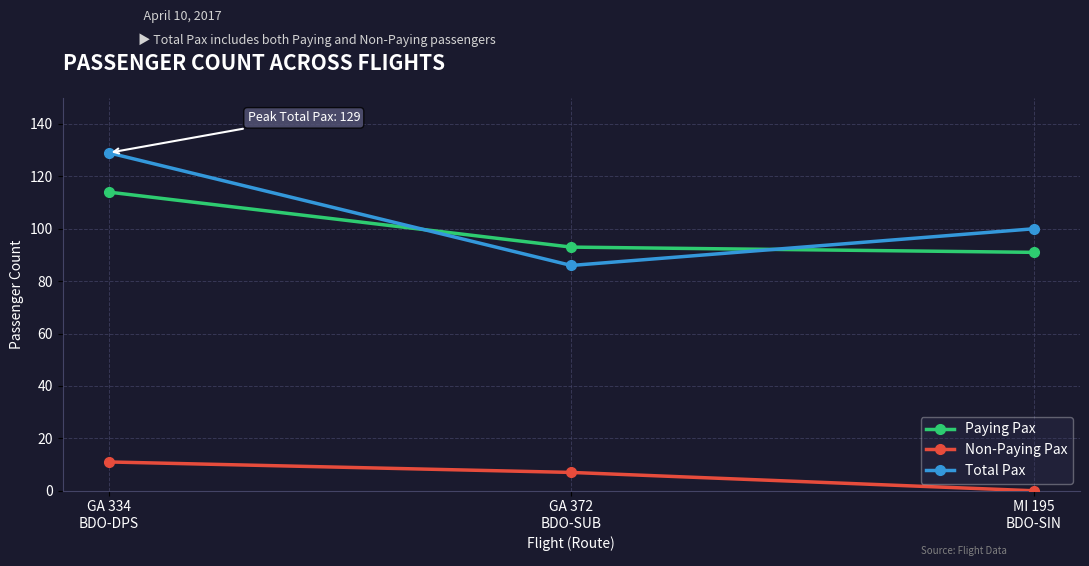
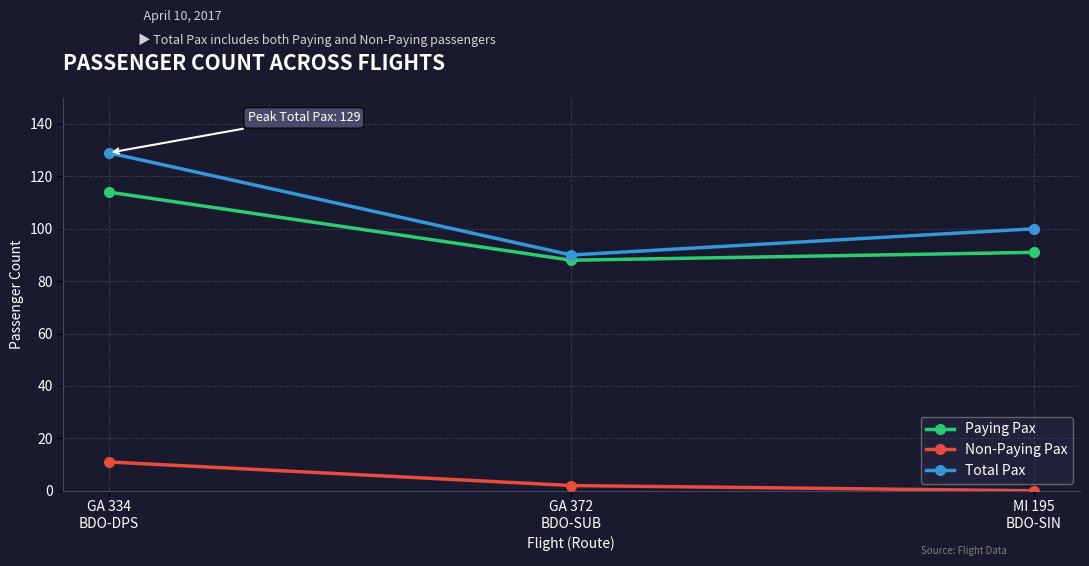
  {
    "Paying Pax": {
      "GA 334 BDO-DPS": 114,
-     "GA 372 BDO-SUB": 93,
+     "GA 372 BDO-SUB": 88,
      "MI 195 BDO-SIN": 91
    },
    "Non-Paying Pax": {
      "GA 334 BDO-DPS": 11,
-     "GA 372 BDO-SUB": 7,
+     "GA 372 BDO-SUB": 2,
      "MI 195 BDO-SIN": 0
    },
    "Total Pax": {
-     "GA 372 BDO-SUB": 86,
+     "GA 372 BDO-SUB": 90,
      "MI 195 BDO-SIN": 100
    }
  }
